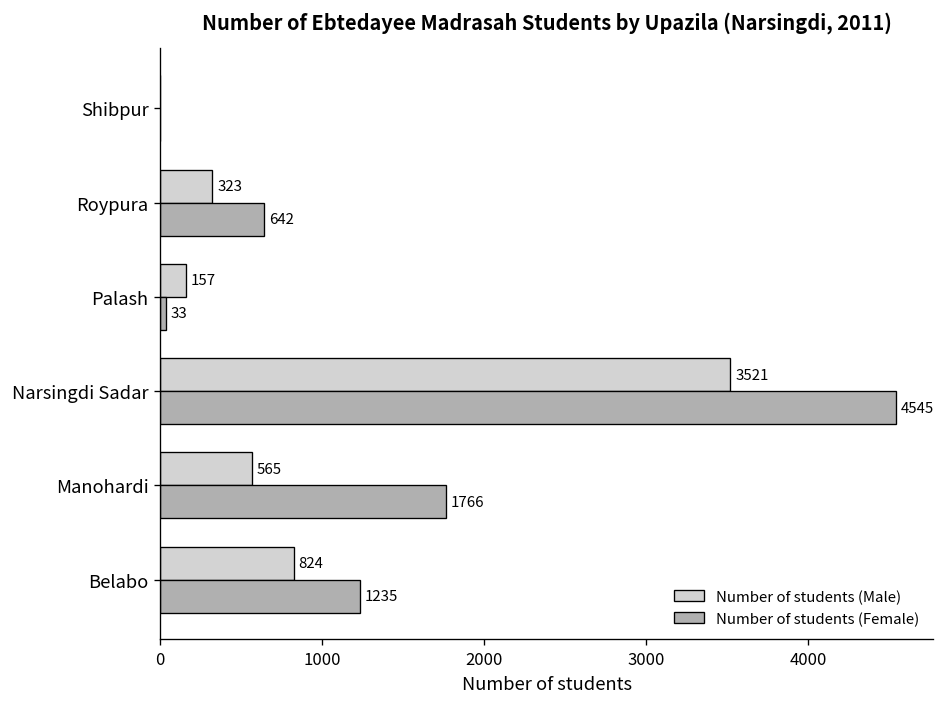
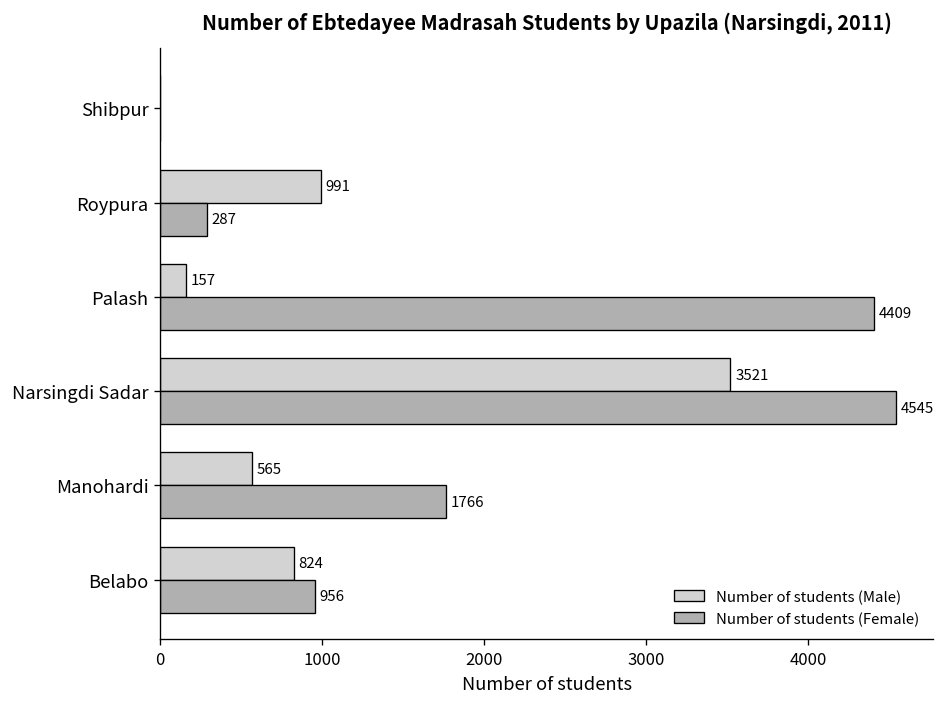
  {
    "Number of students (Male)": {
-     "Roypura": 323,
+     "Roypura": 991,
      "Palash": 157,
      "Narsingdi Sadar": 3521,
      "Manohardi": 565,
      "Belabo": 824
    },
    "Number of students (Female)": {
-     "Roypura": 642,
-     "Palash": 33,
+     "Roypura": 287,
+     "Palash": 4409,
      "Narsingdi Sadar": 4545,
      "Manohardi": 1766,
-     "Belabo": 1235
+     "Belabo": 956
    }
  }
